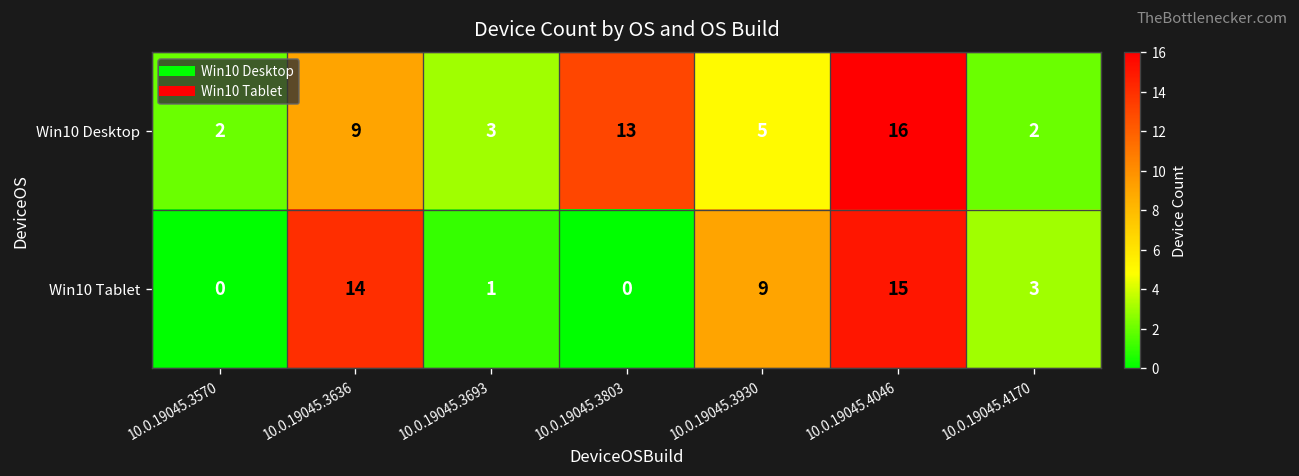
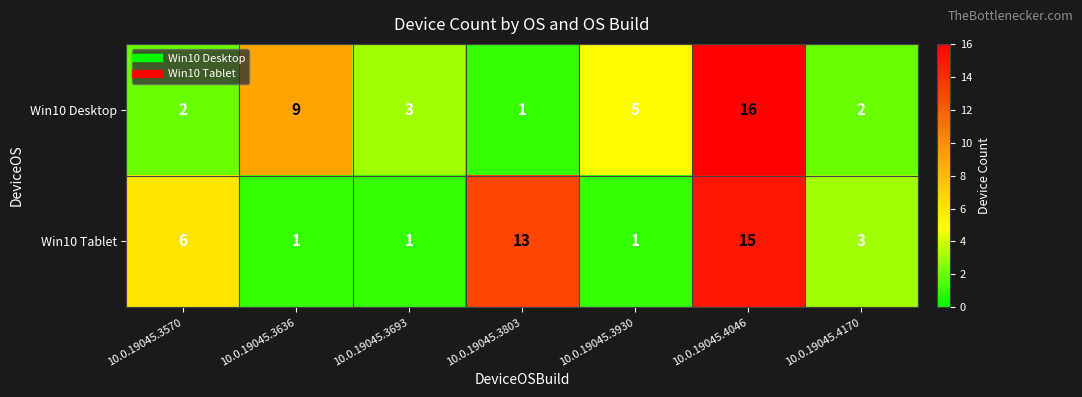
  {
    "Win10 Desktop": {
      "10.0.19045.3570": 2,
      "10.0.19045.3636": 9,
      "10.0.19045.3693": 3,
-     "10.0.19045.3803": 13,
+     "10.0.19045.3803": 1,
      "10.0.19045.3930": 5,
      "10.0.19045.4046": 16,
      "10.0.19045.4170": 2
    },
    "Win10 Tablet": {
-     "10.0.19045.3570": 0,
-     "10.0.19045.3636": 14,
+     "10.0.19045.3570": 6,
+     "10.0.19045.3636": 1,
      "10.0.19045.3693": 1,
-     "10.0.19045.3803": 0,
-     "10.0.19045.3930": 9,
+     "10.0.19045.3803": 13,
+     "10.0.19045.3930": 1,
      "10.0.19045.4046": 15,
      "10.0.19045.4170": 3
    }
  }
